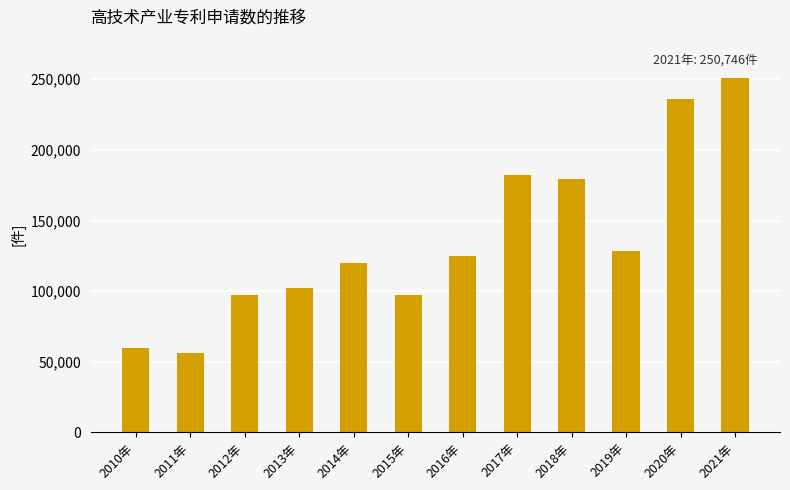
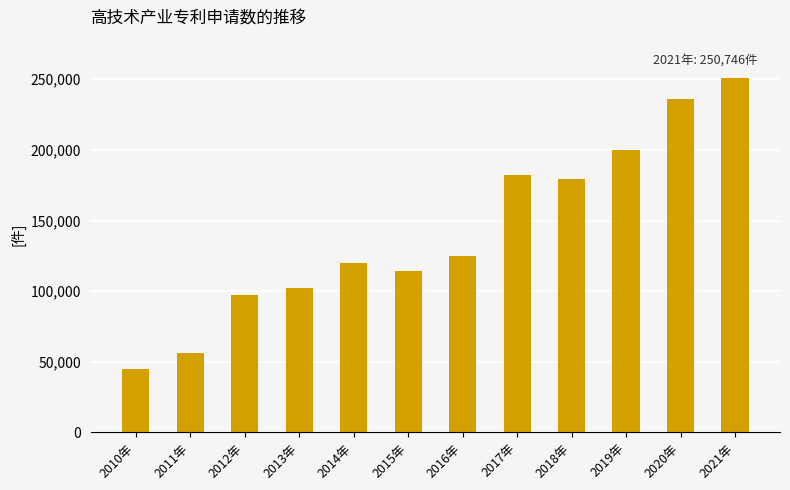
  {
-   "2010年": "60,000",
+   "2010年": "45,000",
    "2011年": "56,000",
    "2012年": "97,000",
    "2013年": "103,000",
    "2014年": "120,000",
-   "2015年": "97,000",
+   "2015年": "115,000",
    "2016年": "125,000",
    "2017年": "182,000",
    "2018年": "180,000",
-   "2019年": "128,000",
+   "2019年": "200,000",
    "2020年": "236,000"
  }
